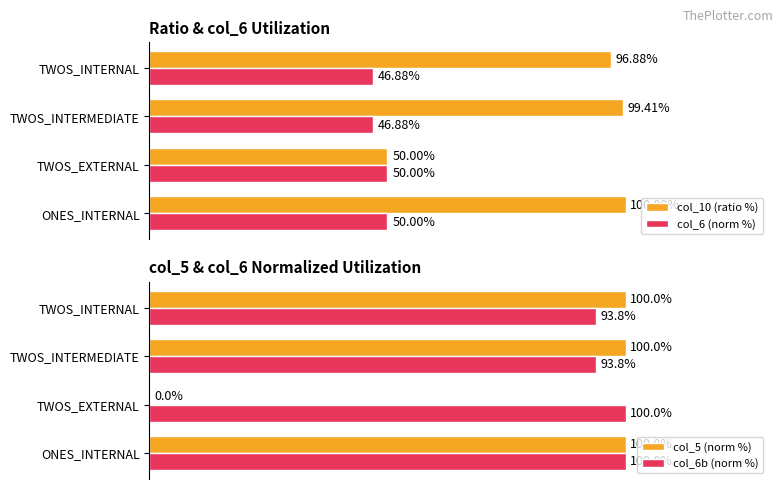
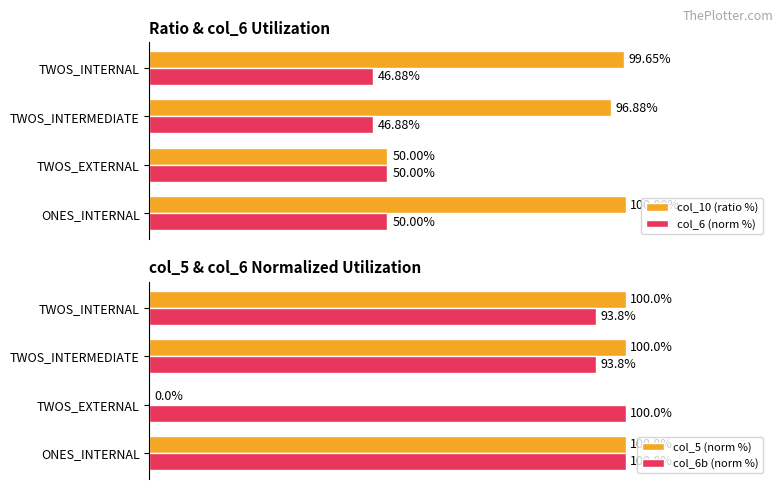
  {
    "Ratio & col_6 Utilization": {
      "col_10 (ratio %)": {
-       "TWOS_INTERNAL": "96.88%",
-       "TWOS_INTERMEDIATE": "99.41%",
+       "TWOS_INTERNAL": "99.65%",
+       "TWOS_INTERMEDIATE": "96.88%",
        "TWOS_EXTERNAL": "50.00%"
      },
      "col_6 (norm %)": {
        "TWOS_INTERNAL": "46.88%",
        "TWOS_INTERMEDIATE": "46.88%",
        "TWOS_EXTERNAL": "50.00%",
        "ONES_INTERNAL": "50.00%"
      }
    },
    "col_5 & col_6 Normalized Utilization": {
      "col_5 (norm %)": {
        "TWOS_INTERNAL": "100.0%",
        "TWOS_INTERMEDIATE": "100.0%",
        "TWOS_EXTERNAL": "0.0%"
      },
      "col_6b (norm %)": {
        "TWOS_INTERNAL": "93.8%",
        "TWOS_INTERMEDIATE": "93.8%",
        "TWOS_EXTERNAL": "100.0%"
      }
    }
  }
